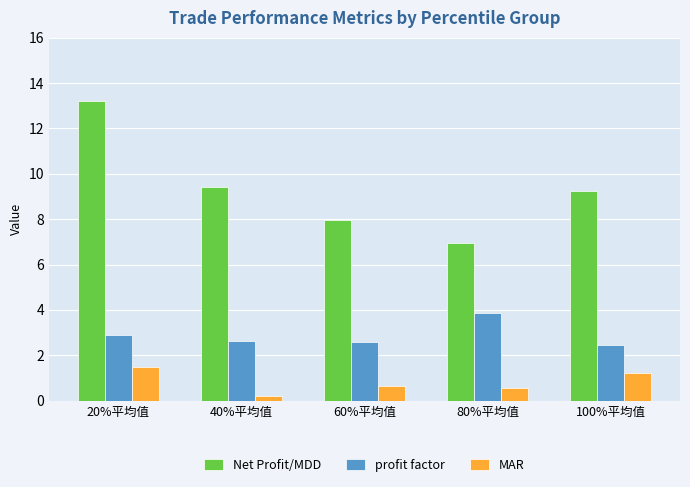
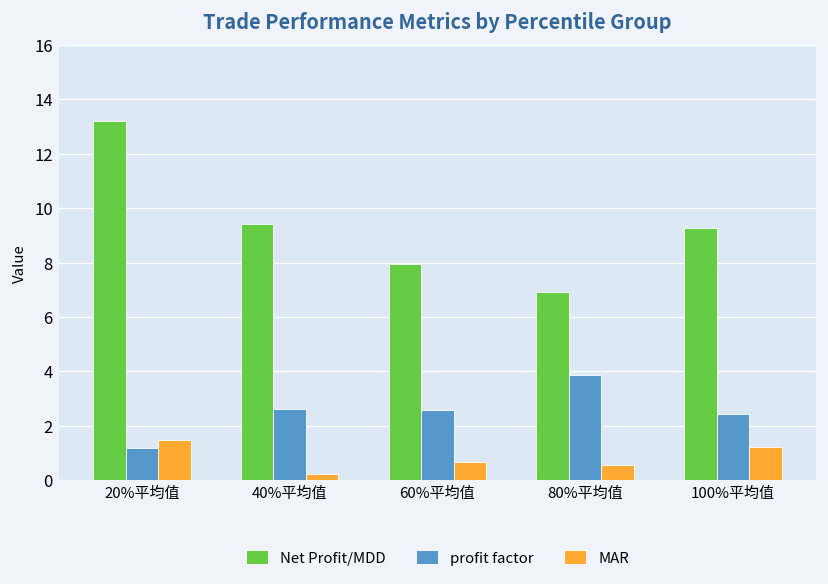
  {
    "Net Profit/MDD": {
      "20%平均值": 13.2,
      "40%平均值": 9.4,
      "60%平均值": 7.9,
      "80%平均值": 6.9,
      "100%平均值": 9.3
    },
    "profit factor": {
-     "20%平均值": 2.9,
+     "20%平均值": 1.2,
      "40%平均值": 2.6,
      "60%平均值": 2.6,
      "80%平均值": 3.9,
      "100%平均值": 2.4
    },
    "MAR": {
      "20%平均值": 1.5,
      "40%平均值": 0.2,
      "60%平均值": 0.7,
      "80%平均值": 0.6,
      "100%平均值": 1.2
    }
  }
